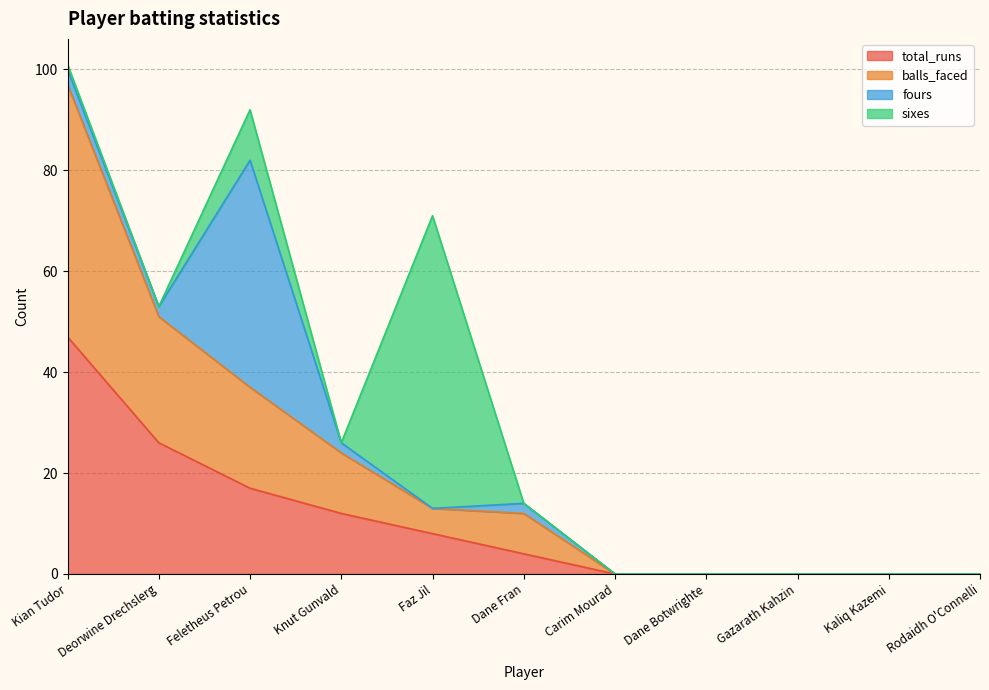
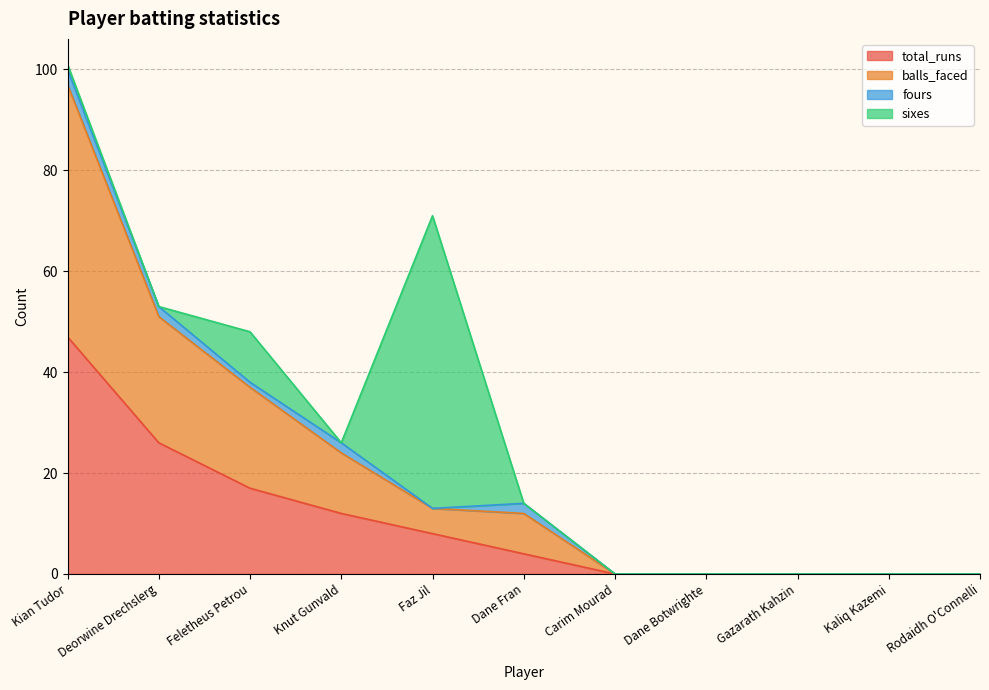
  {
    "fours": {
      "Kian Tudor": 3,
-     "Feletheus Petrou": 45
+     "Feletheus Petrou": 1
    },
    "sixes": {
      "Kian Tudor": 1,
      "Feletheus Petrou": 10,
      "Faz Jil": 58
    }
  }
